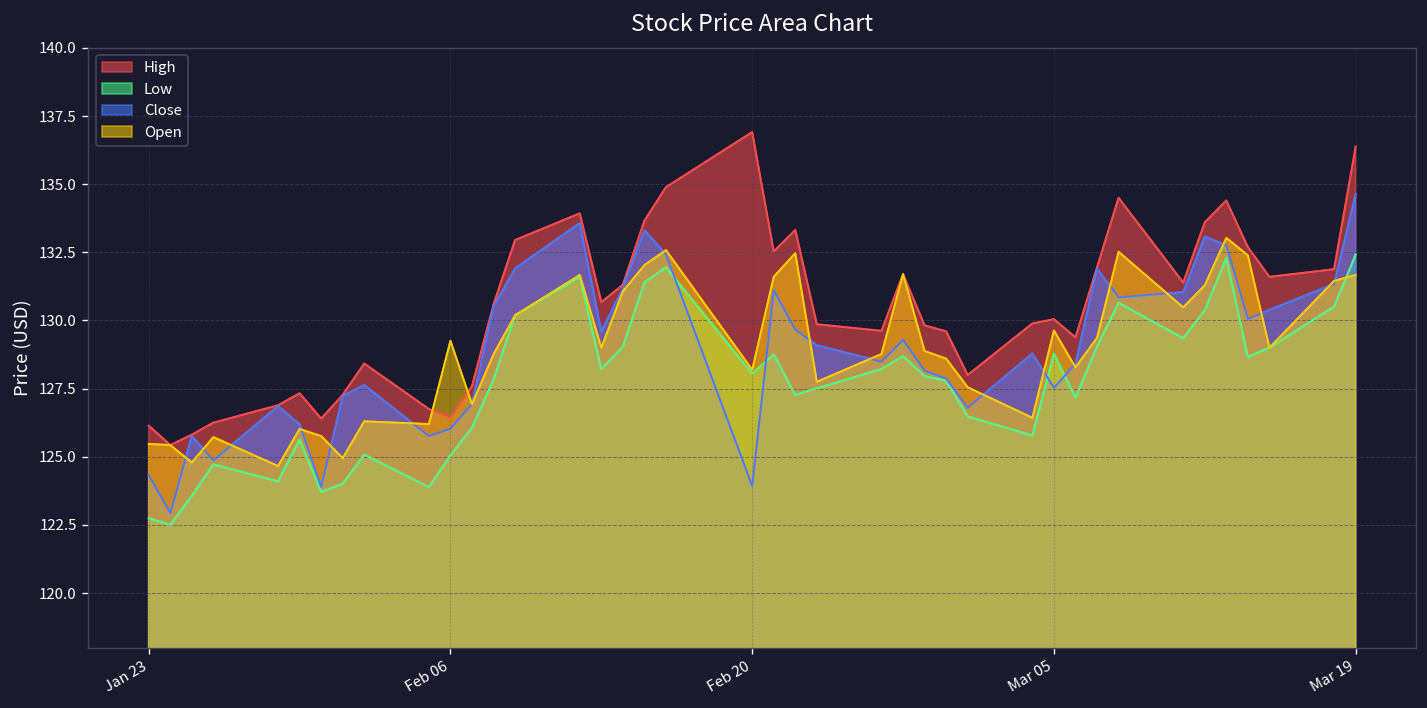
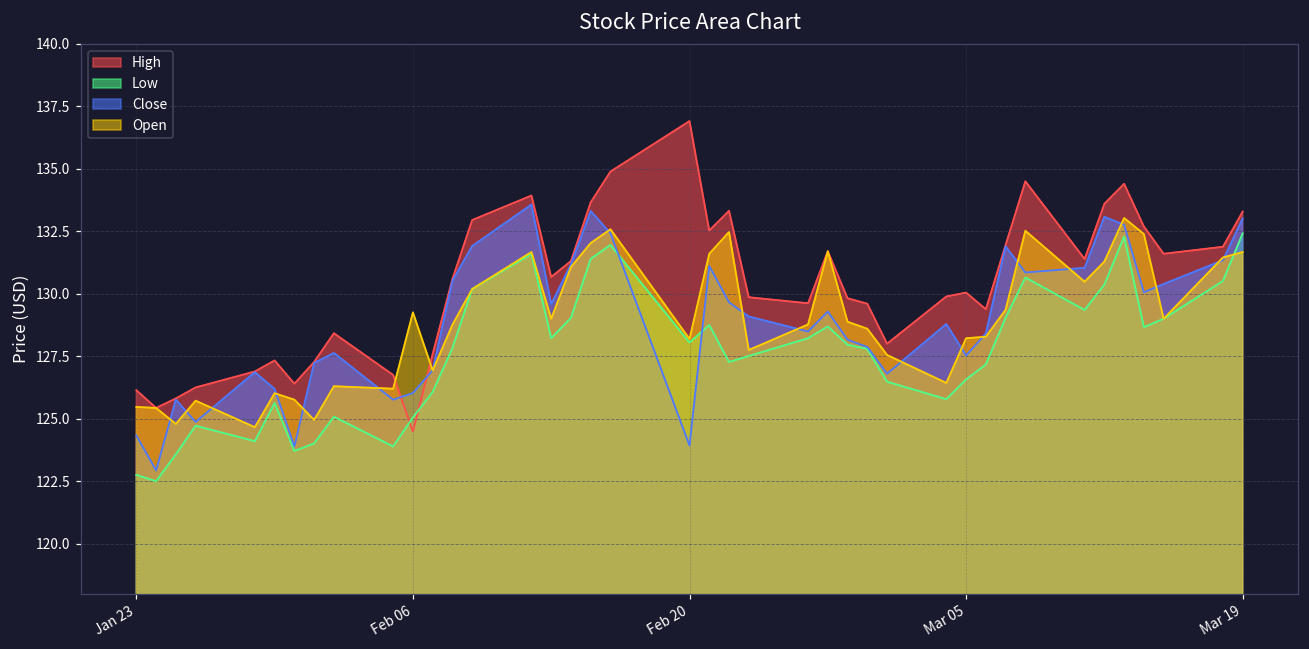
  {
    "High": {
      "Jan 23": 126.1,
-     "Feb 06": 126.4,
+     "Feb 06": 124.5,
      "Feb 20": 136.9,
      "Mar 05": 130.0,
-     "Mar 19": 136.4
+     "Mar 19": 133.3
    },
    "Low": {
      "Jan 23": 122.8,
      "Feb 06": 125.1,
      "Feb 20": 128.1,
-     "Mar 05": 128.8,
+     "Mar 05": 126.6,
      "Mar 19": 132.4
    },
    "Close": {
      "Jan 23": 124.3,
      "Feb 06": 126.0,
      "Feb 20": 123.9,
      "Mar 05": 127.5,
-     "Mar 19": 134.6
+     "Mar 19": 133.0
    },
    "Open": {
      "Jan 23": 125.5,
      "Feb 06": 129.3,
      "Feb 20": 128.2,
-     "Mar 05": 129.6,
+     "Mar 05": 128.2,
      "Mar 19": 131.7
    }
  }
